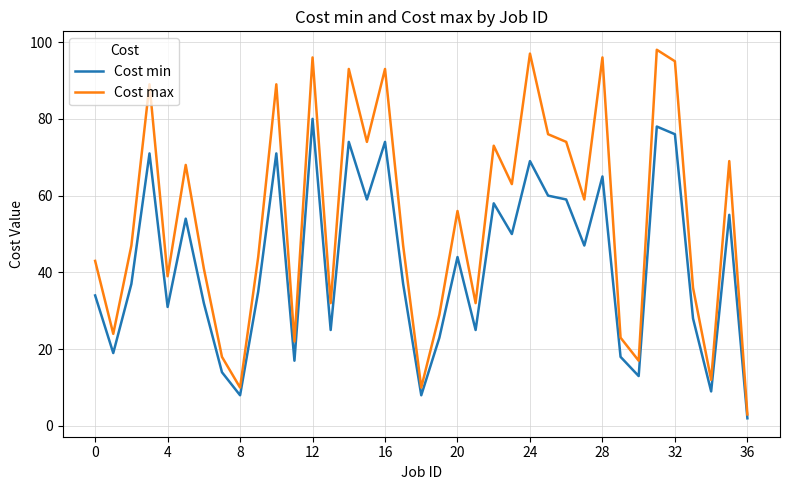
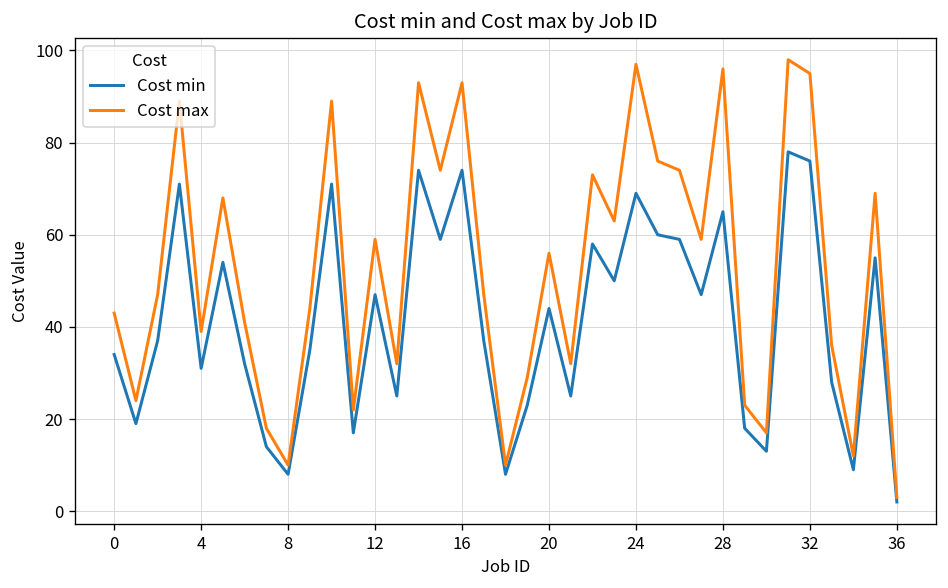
  {
    "Cost min": {
      "0": 34,
      "4": 31,
      "8": 8,
-     "12": 80,
+     "12": 47,
      "16": 74,
      "20": 44,
      "24": 69,
      "28": 65,
      "32": 76,
      "36": 2
    },
    "Cost max": {
      "0": 43,
      "4": 39,
      "8": 10,
-     "12": 96,
+     "12": 59,
      "16": 93,
      "20": 56,
      "24": 97,
      "28": 96,
      "32": 95,
      "36": 3
    }
  }
